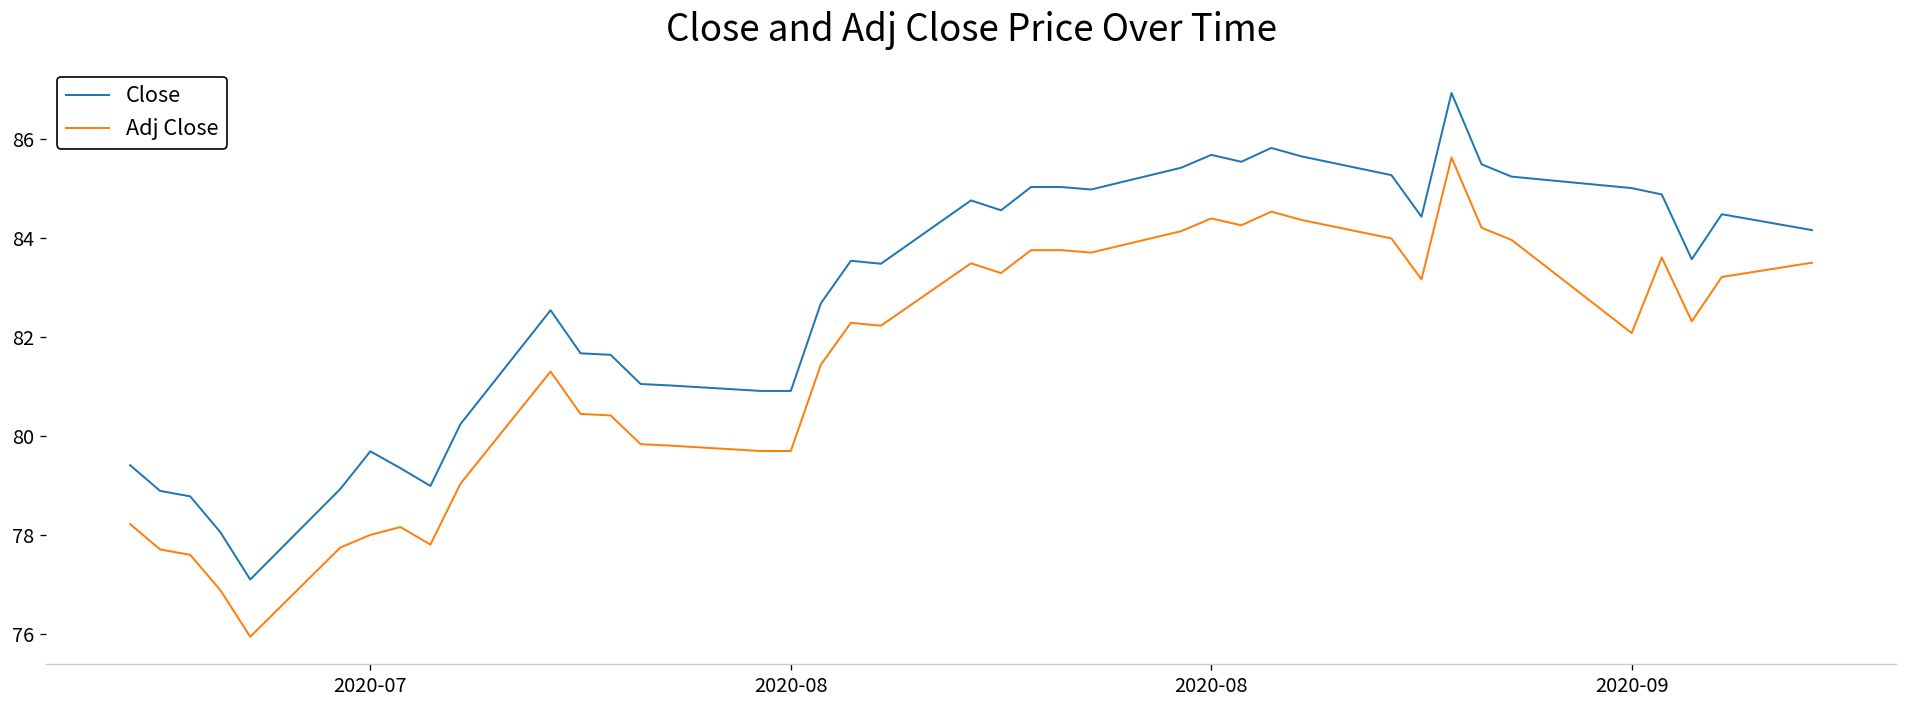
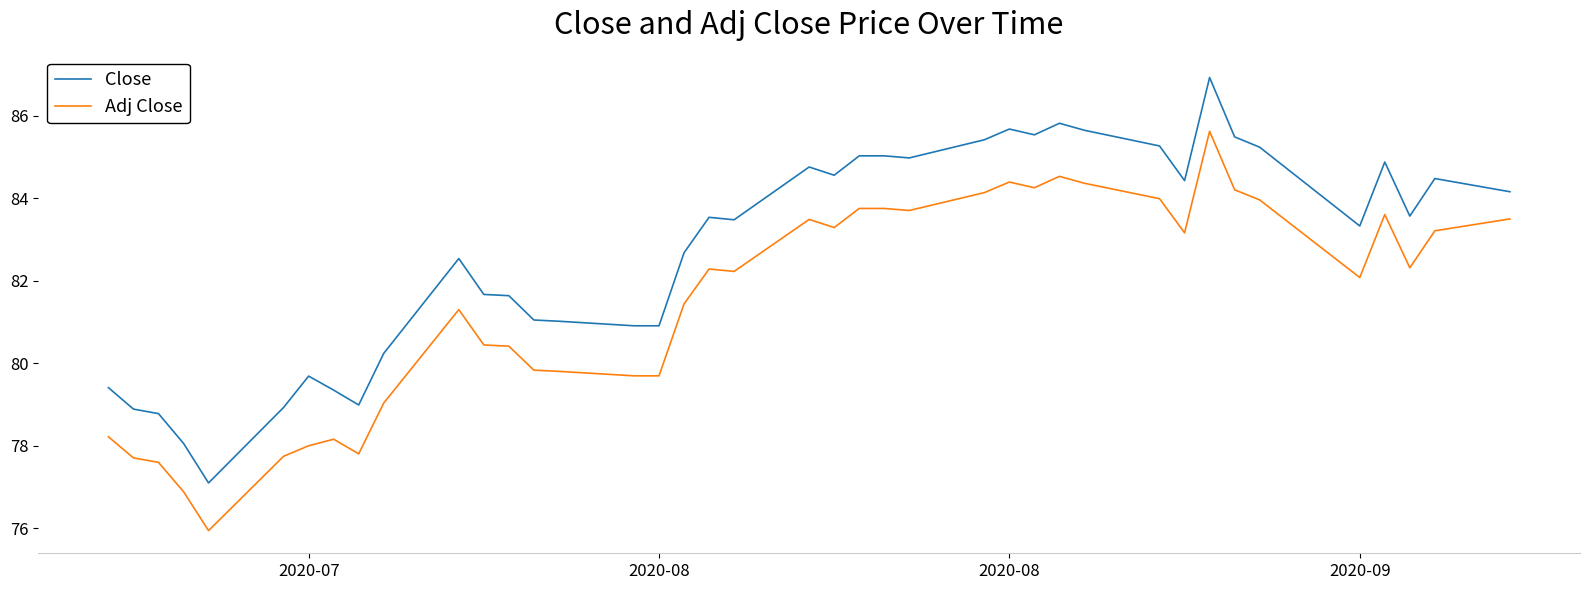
  {
    "Close": {
      "2020-07": 79.7,
-     "2020-09": 85.0
+     "2020-09": 83.3
    },
    "Adj Close": {
      "2020-07": 78.0,
      "2020-09": 82.1
    }
  }
